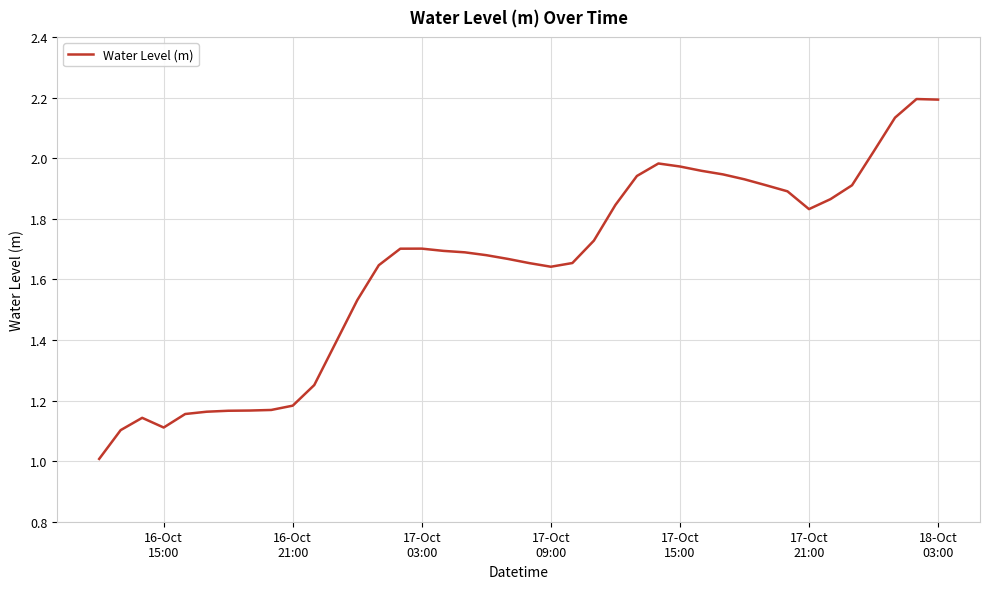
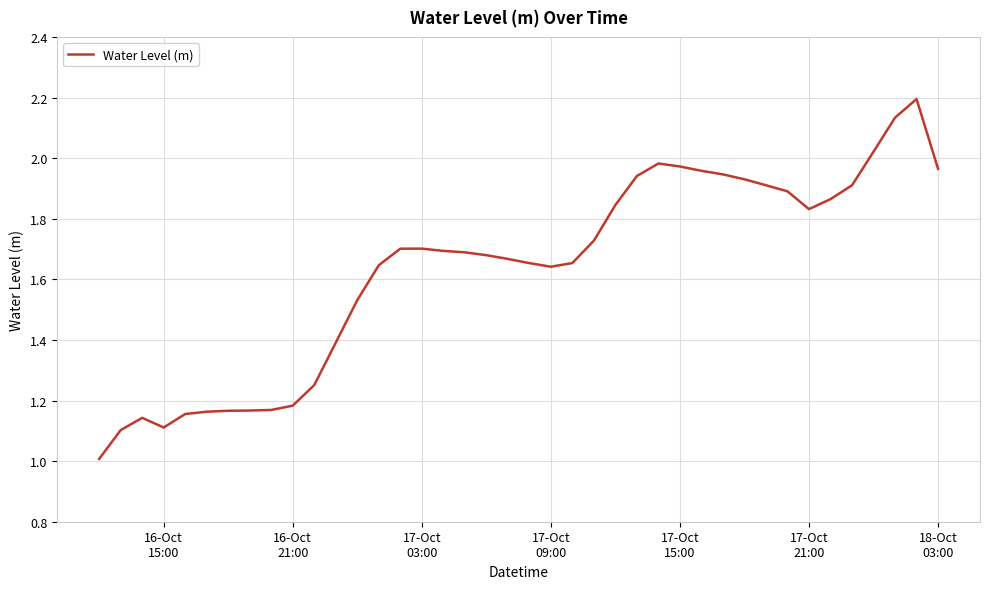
  {
    "16-Oct 15:00": 1.11,
    "16-Oct 21:00": 1.18,
    "17-Oct 03:00": 1.70,
    "17-Oct 09:00": 1.64,
    "17-Oct 15:00": 1.97,
    "17-Oct 21:00": 1.83,
-   "18-Oct 03:00": 2.19
+   "18-Oct 03:00": 1.96
  }
